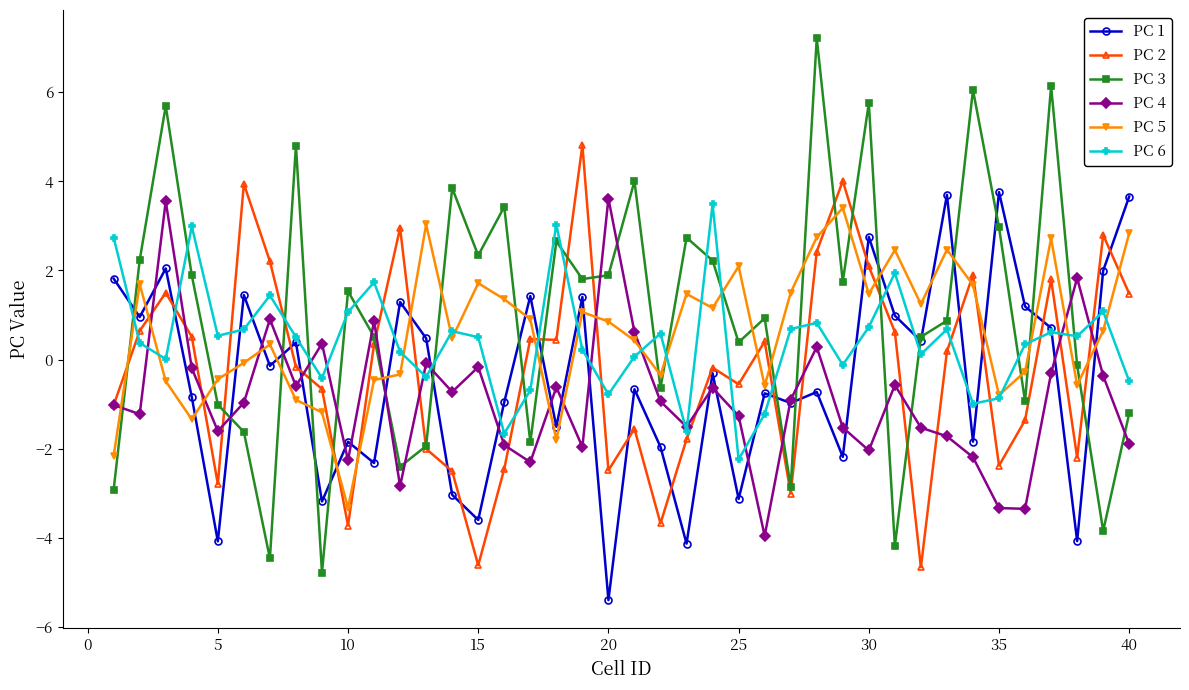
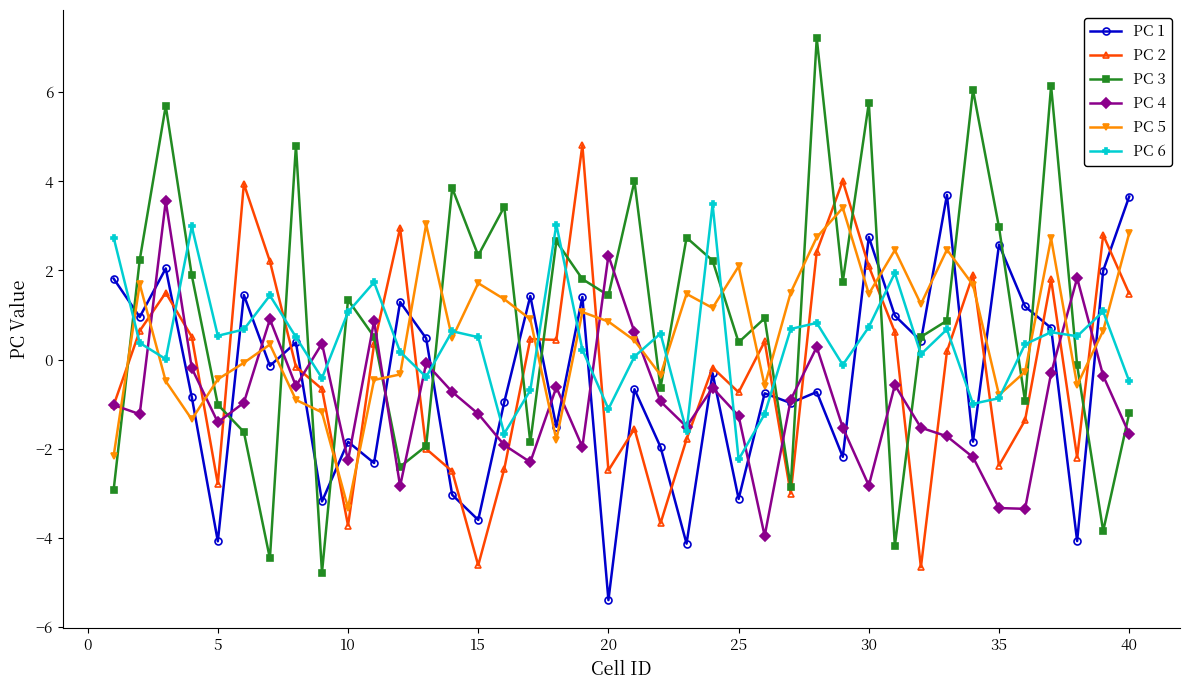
  {
    "PC 1": {
      "5": -4.1,
      "10": -1.8,
      "15": -3.6,
      "20": -5.4,
      "25": -3.1,
      "30": 2.8,
-     "35": 3.8,
+     "35": 2.6,
      "40": 3.7
    },
    "PC 2": {
      "5": -2.8,
      "10": -3.7,
      "15": -4.6,
      "20": -2.5,
-     "25": -0.6,
+     "25": -0.7,
      "30": 2.1,
      "35": -2.4,
      "40": 1.5
    },
    "PC 3": {
      "5": -1.0,
-     "10": 1.5,
+     "10": 1.3,
      "15": 2.3,
-     "20": 1.9,
+     "20": 1.4,
      "25": 0.4,
      "30": 5.8,
      "35": 3.0,
      "40": -1.2
    },
    "PC 4": {
-     "5": -1.6,
+     "5": -1.4,
      "10": -2.3,
-     "15": -0.2,
-     "20": 3.6,
+     "15": -1.2,
+     "20": 2.3,
      "25": -1.3,
-     "30": -2.0,
+     "30": -2.8,
      "35": -3.3,
-     "40": -1.9
+     "40": -1.7
    },
    "PC 5": {
      "5": -0.4,
      "10": -3.3,
      "15": 1.7,
      "20": 0.9,
      "25": 2.1,
      "30": 1.5,
      "35": -0.8,
      "40": 2.8
    },
    "PC 6": {
      "5": 0.5,
      "10": 1.1,
      "15": 0.5,
-     "20": -0.8,
+     "20": -1.1,
      "25": -2.2,
      "30": 0.7,
      "35": -0.9,
      "40": -0.5
    }
  }
